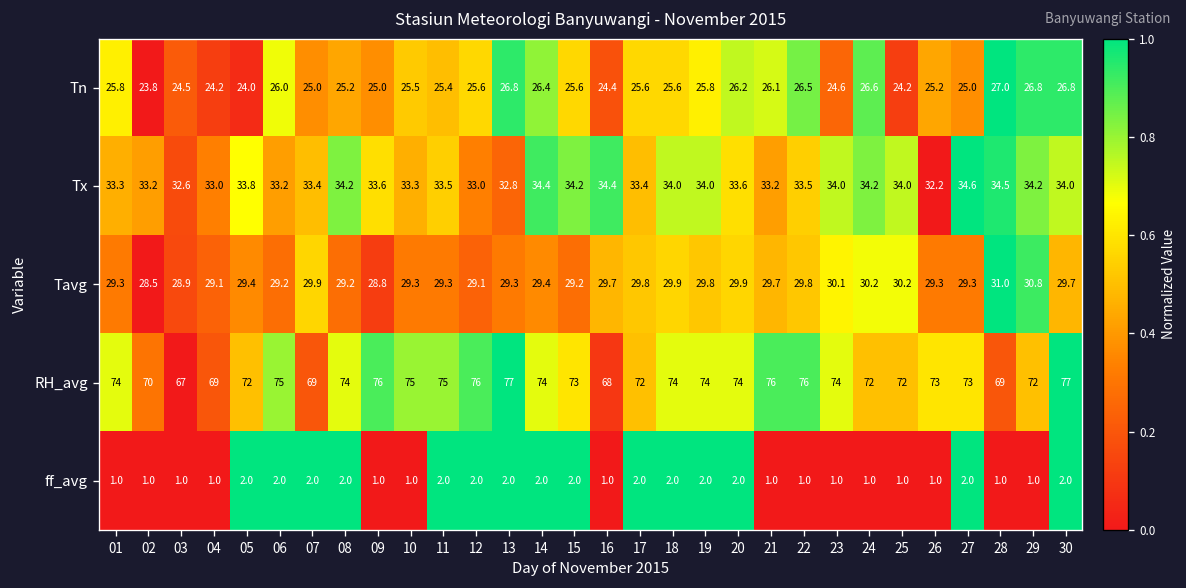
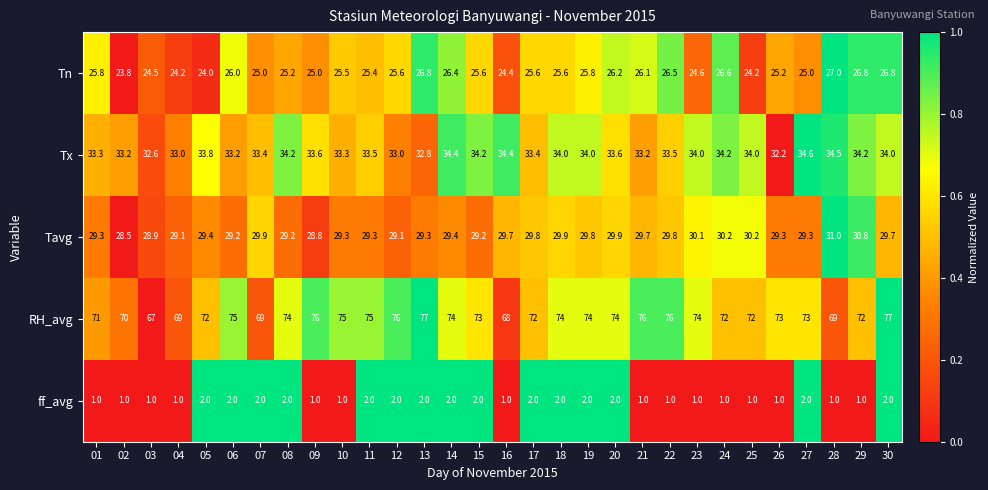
  {
    "Tn": {
      "01": 25.8,
      "02": 23.8,
      "03": 24.5,
      "04": 24.2,
      "05": 24.0,
      "06": 26.0,
      "07": 25.0,
      "08": 25.2,
      "09": 25.0,
      "10": 25.5,
      "11": 25.4,
      "12": 25.6,
      "13": 26.8,
      "14": 26.4,
      "15": 25.6,
      "16": 24.4,
      "17": 25.6,
      "18": 25.6,
      "19": 25.8,
      "20": 26.2,
      "21": 26.1,
      "22": 26.5,
      "23": 24.6,
      "24": 26.6,
      "25": 24.2,
      "26": 25.2,
      "27": 25.0,
      "28": 27.0,
      "29": 26.8,
      "30": 26.8
    },
    "Tx": {
      "01": 33.3,
      "02": 33.2,
      "03": 32.6,
      "04": 33.0,
      "05": 33.8,
      "06": 33.2,
      "07": 33.4,
      "08": 34.2,
      "09": 33.6,
      "10": 33.3,
      "11": 33.5,
      "12": 33.0,
      "13": 32.8,
      "14": 34.4,
      "15": 34.2,
      "16": 34.4,
      "17": 33.4,
      "18": 34.0,
      "19": 34.0,
      "20": 33.6,
      "21": 33.2,
      "22": 33.5,
      "23": 34.0,
      "24": 34.2,
      "25": 34.0,
      "26": 32.2,
      "27": 34.6,
      "28": 34.5,
      "29": 34.2,
      "30": 34.0
    },
    "Tavg": {
      "01": 29.3,
      "02": 28.5,
      "03": 28.9,
      "04": 29.1,
      "05": 29.4,
      "06": 29.2,
      "07": 29.9,
      "08": 29.2,
      "09": 28.8,
      "10": 29.3,
      "11": 29.3,
      "12": 29.1,
      "13": 29.3,
      "14": 29.4,
      "15": 29.2,
      "16": 29.7,
      "17": 29.8,
      "18": 29.9,
      "19": 29.8,
      "20": 29.9,
      "21": 29.7,
      "22": 29.8,
      "23": 30.1,
      "24": 30.2,
      "25": 30.2,
      "26": 29.3,
      "27": 29.3,
      "28": 31.0,
      "29": 30.8,
      "30": 29.7
    },
    "RH_avg": {
-     "01": 74,
+     "01": 71,
      "02": 70,
      "03": 67,
      "04": 69,
      "05": 72,
      "06": 75,
      "07": 69,
      "08": 74,
      "09": 76,
      "10": 75,
      "11": 75,
      "12": 76,
      "13": 77,
      "14": 74,
      "15": 73,
      "16": 68,
      "17": 72,
      "18": 74,
      "19": 74,
      "20": 74,
      "21": 76,
      "22": 76,
      "23": 74,
      "24": 72,
      "25": 72,
      "26": 73,
      "27": 73,
      "28": 69,
      "29": 72,
      "30": 77
    },
    "ff_avg": {
      "01": 1.0,
      "02": 1.0,
      "03": 1.0,
      "04": 1.0,
      "05": 2.0,
      "06": 2.0,
      "07": 2.0,
      "08": 2.0,
      "09": 1.0,
      "10": 1.0,
      "11": 2.0,
      "12": 2.0,
      "13": 2.0,
      "14": 2.0,
      "15": 2.0,
      "16": 1.0,
      "17": 2.0,
      "18": 2.0,
      "19": 2.0,
      "20": 2.0,
      "21": 1.0,
      "22": 1.0,
      "23": 1.0,
      "24": 1.0,
      "25": 1.0,
      "26": 1.0,
      "27": 2.0,
      "28": 1.0,
      "29": 1.0,
      "30": 2.0
    }
  }
